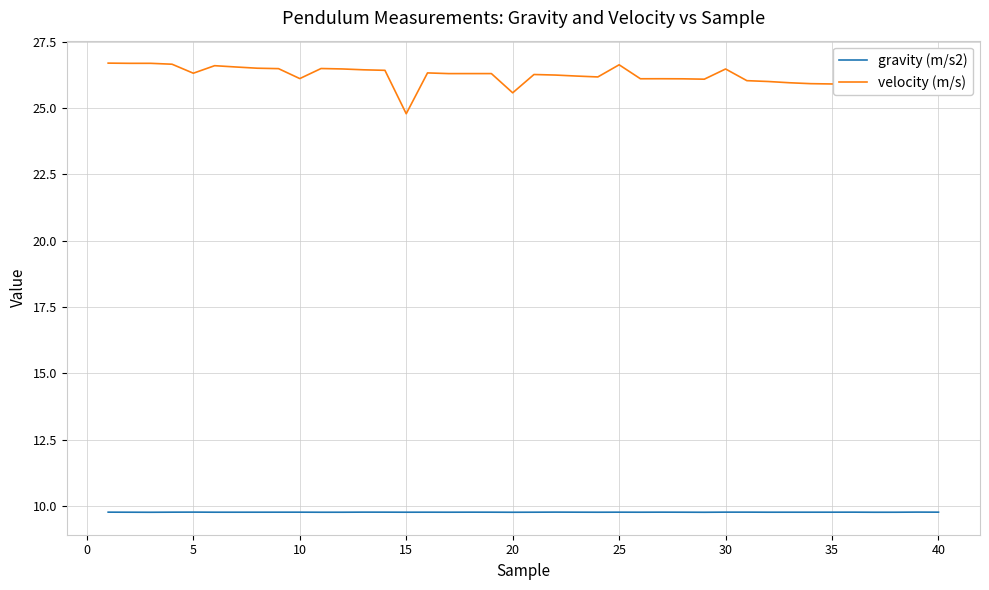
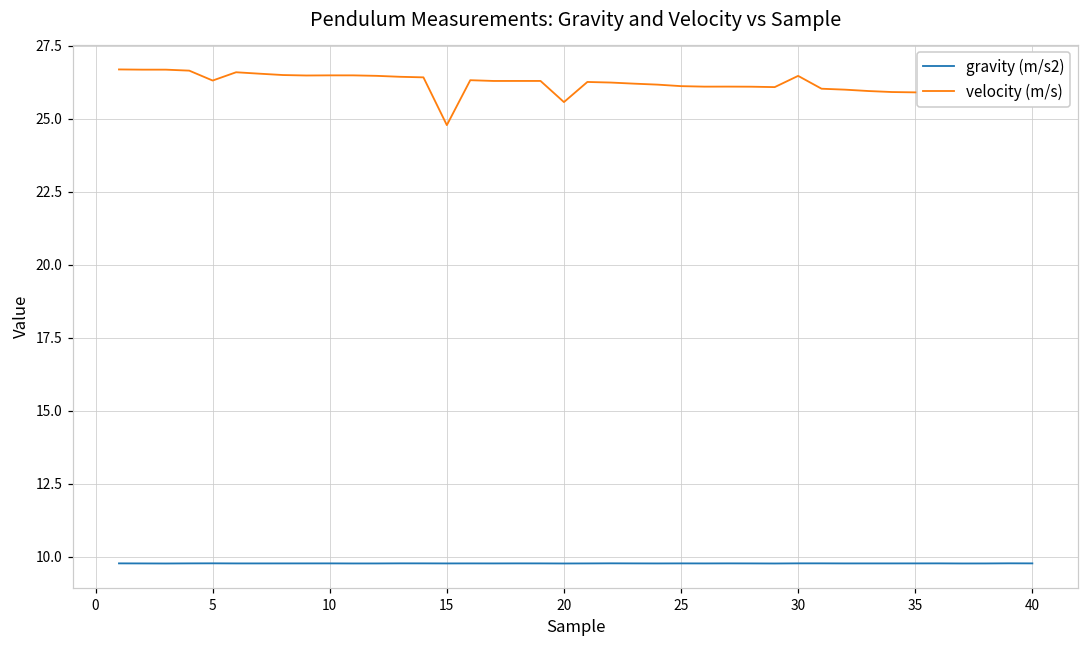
  {
    "gravity (m/s2)": {
      "5": 9.8,
      "10": 9.8,
      "15": 9.8,
      "20": 9.8,
      "25": 9.8,
      "30": 9.8,
      "35": 9.8,
      "40": 9.8
    },
    "velocity (m/s)": {
      "5": 26.3,
-     "10": 26.1,
+     "10": 26.5,
      "15": 24.8,
      "20": 25.6,
-     "25": 26.6,
+     "25": 26.1,
      "30": 26.5,
      "35": 25.9
    }
  }
